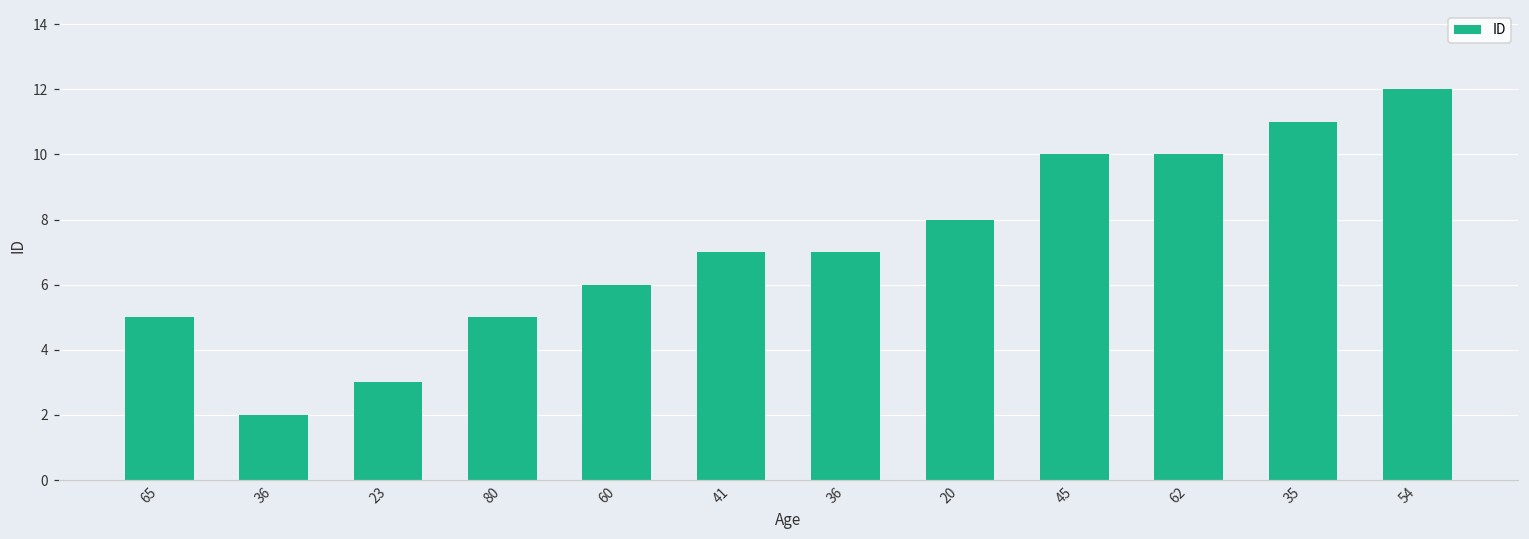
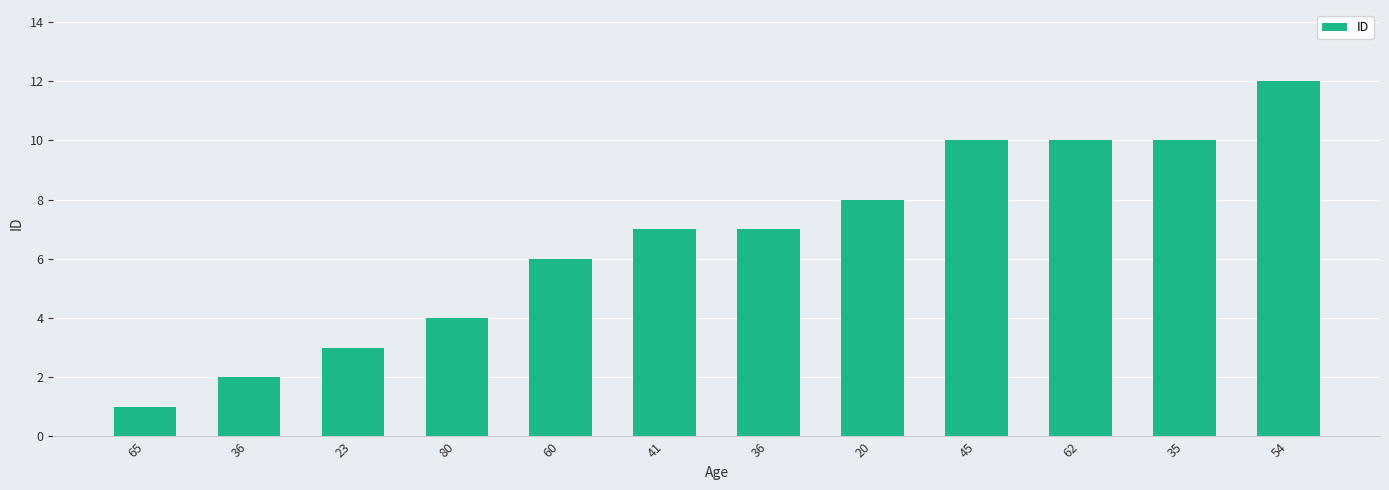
  {
-   "65": 5,
+   "65": 1,
    "23": 3,
-   "80": 5,
+   "80": 4,
    "60": 6,
    "41": 7,
    "20": 8,
    "45": 10,
    "62": 10,
-   "35": 11,
+   "35": 10,
    "54": 12
  }
